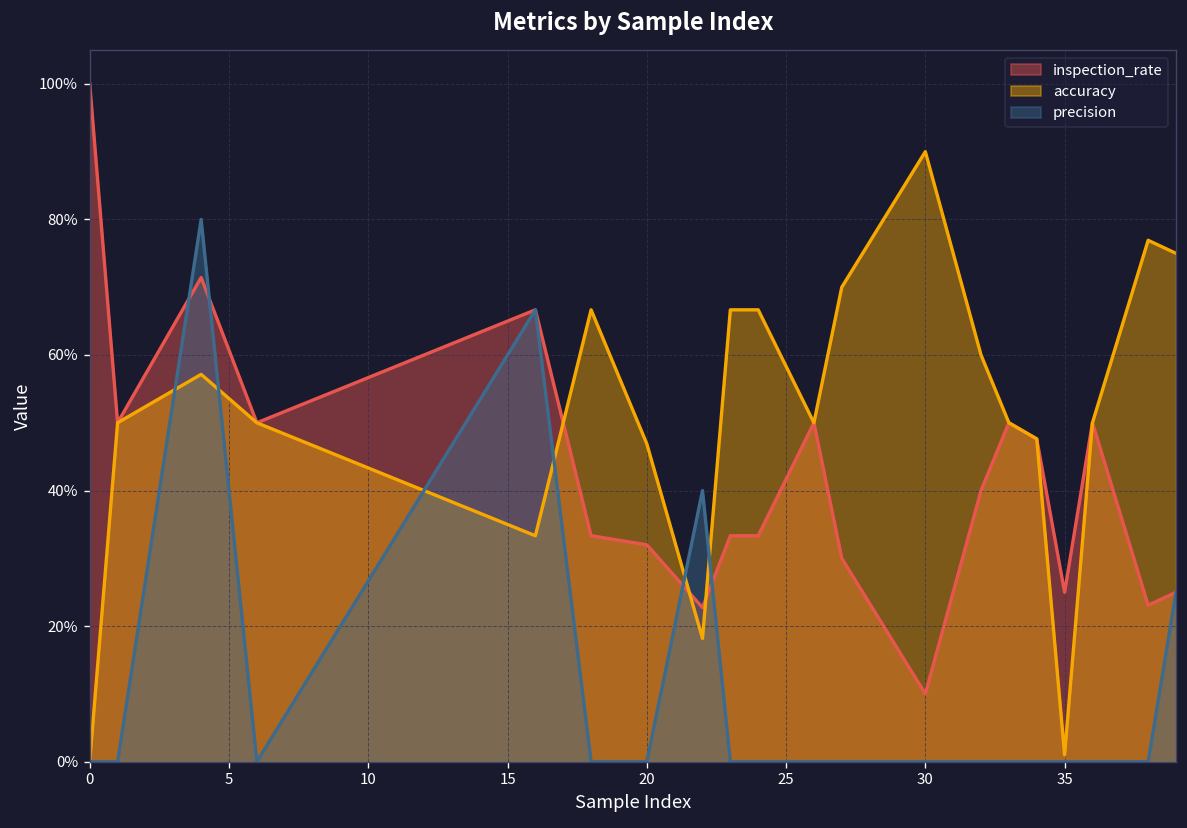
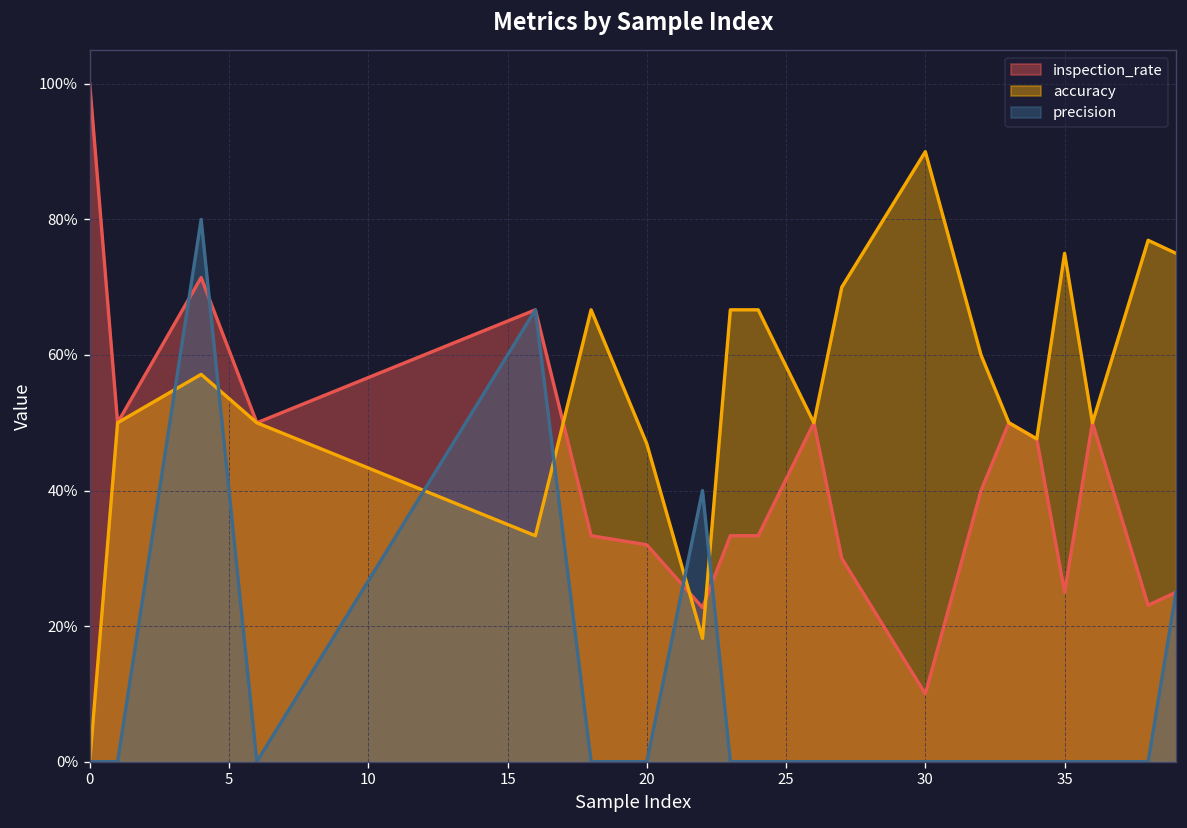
  {
    "inspection_rate": {
      "0": "100%",
      "20": "32%",
      "30": "10%",
      "35": "25%"
    },
    "accuracy": {
      "20": "47%",
      "30": "90%",
-     "35": "1%"
+     "35": "75%"
    },
    "precision": {
      "20": "0%",
      "30": "0%",
      "35": "0%"
    }
  }
